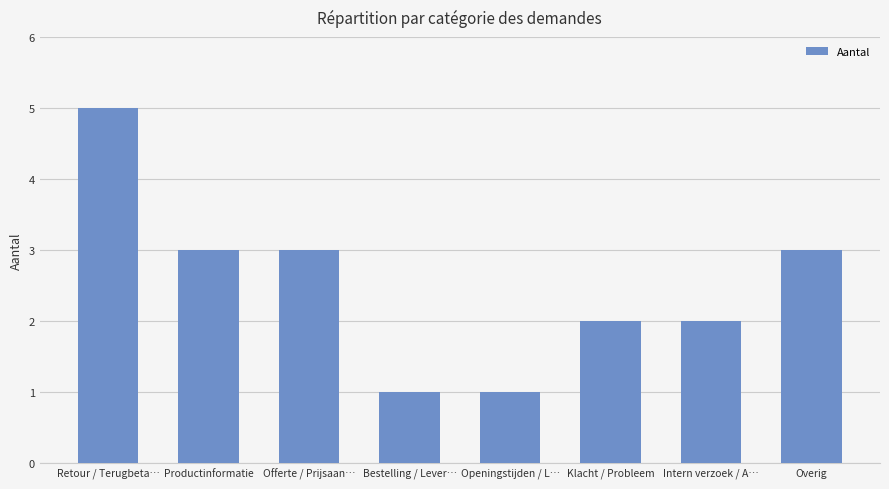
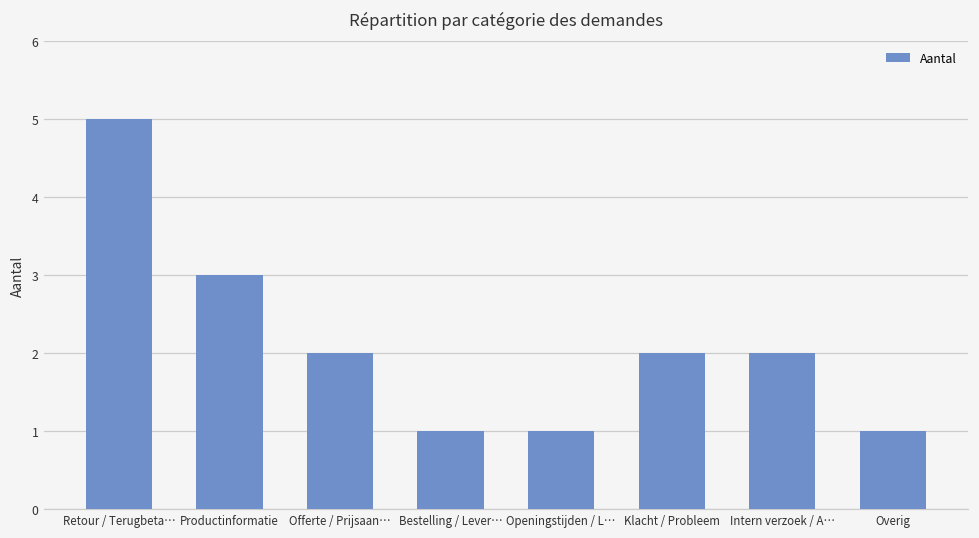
  {
    "Retour / Terugbeta…": 5,
    "Productinformatie": 3,
-   "Offerte / Prijsaan…": 3,
+   "Offerte / Prijsaan…": 2,
    "Bestelling / Lever…": 1,
    "Openingstijden / L…": 1,
    "Klacht / Probleem": 2,
    "Intern verzoek / A…": 2,
-   "Overig": 3
+   "Overig": 1
  }
